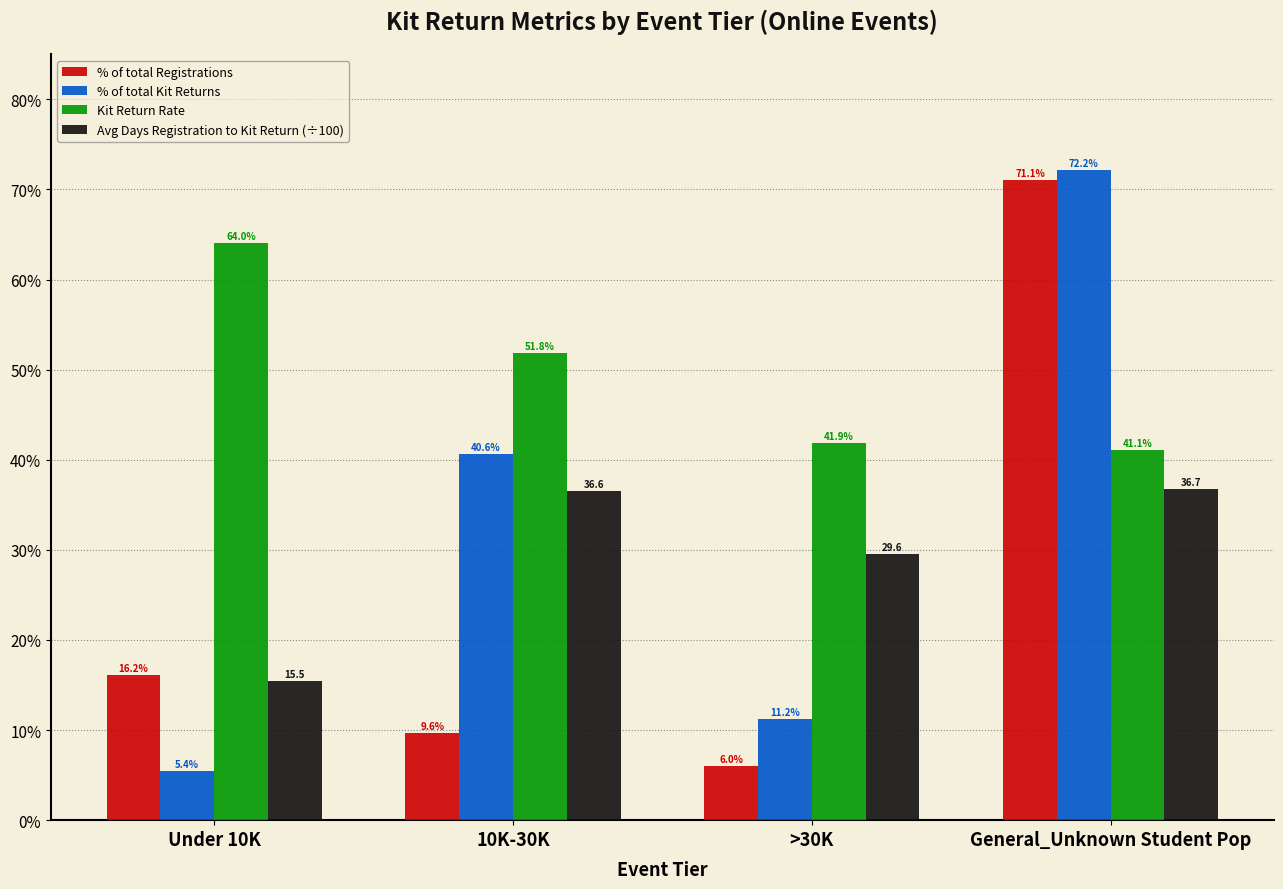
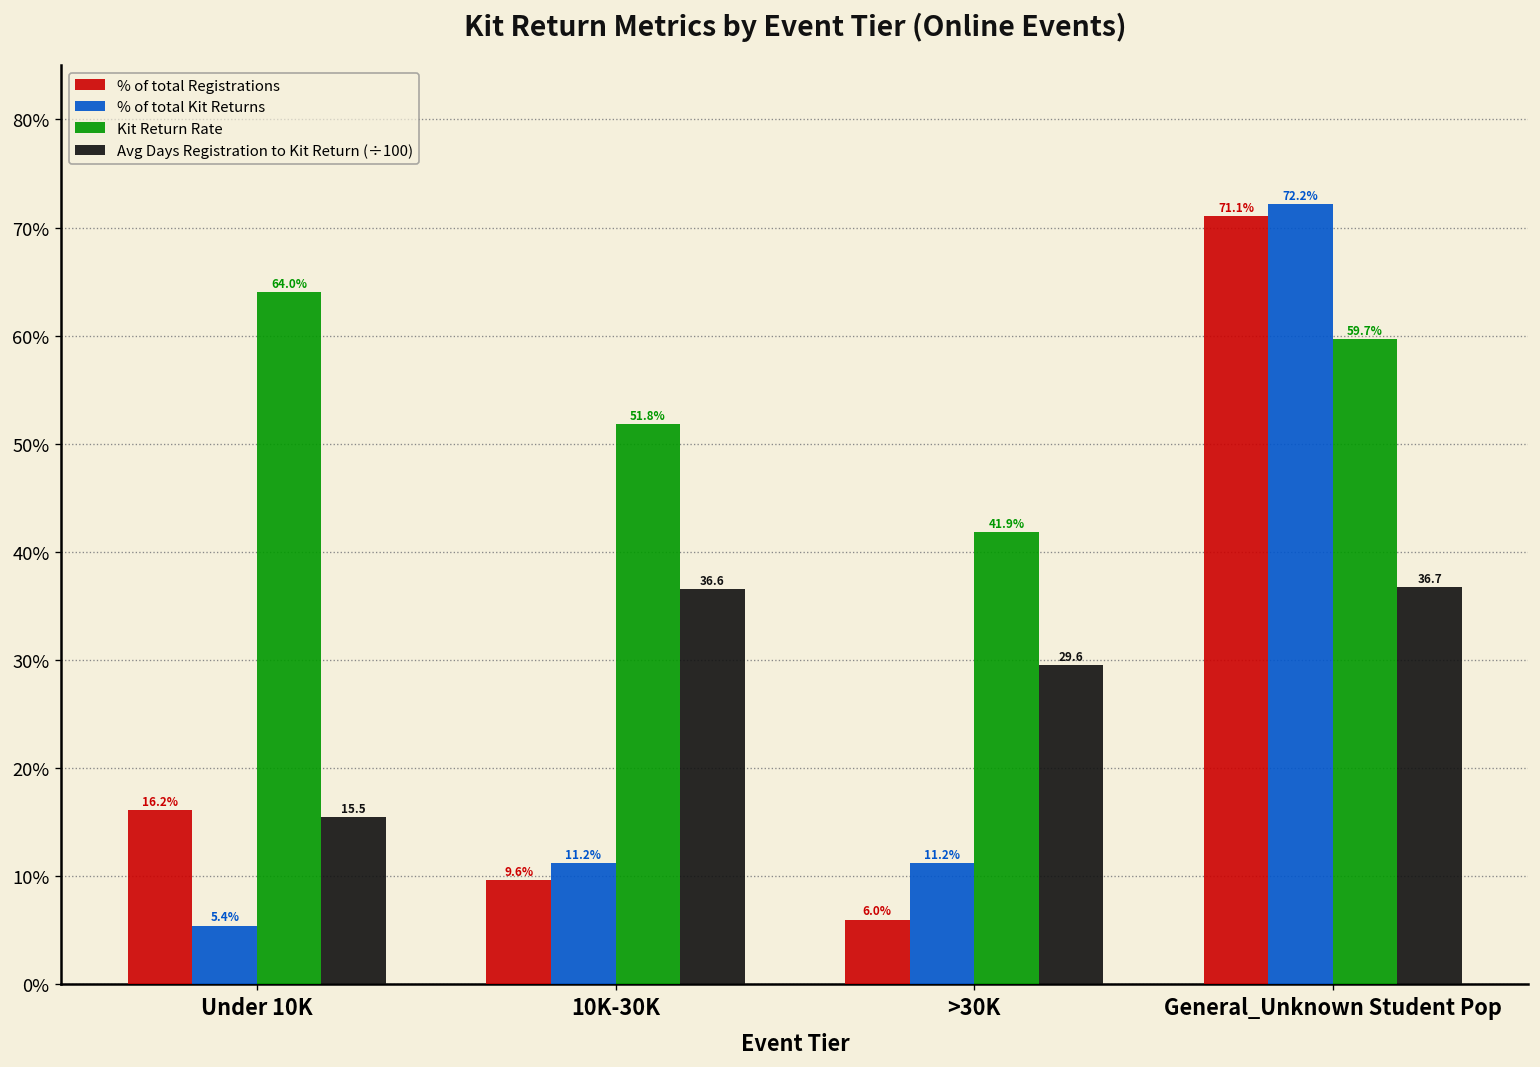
  {
    "% of total Registrations": {
      "Under 10K": "16.2%",
      "10K-30K": "9.6%",
      ">30K": "6.0%",
      "General_Unknown Student Pop": "71.1%"
    },
    "% of total Kit Returns": {
      "Under 10K": "5.4%",
-     "10K-30K": "40.6%",
+     "10K-30K": "11.2%",
      ">30K": "11.2%",
      "General_Unknown Student Pop": "72.2%"
    },
    "Kit Return Rate": {
      "Under 10K": "64.0%",
      "10K-30K": "51.8%",
      ">30K": "41.9%",
-     "General_Unknown Student Pop": "41.1%"
+     "General_Unknown Student Pop": "59.7%"
    }
  }
